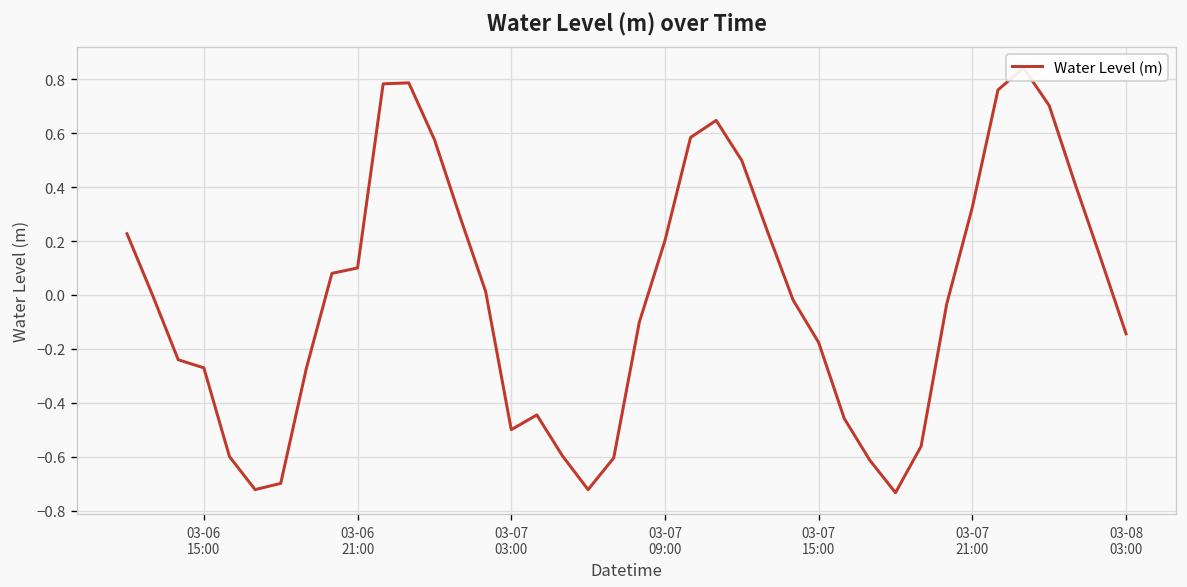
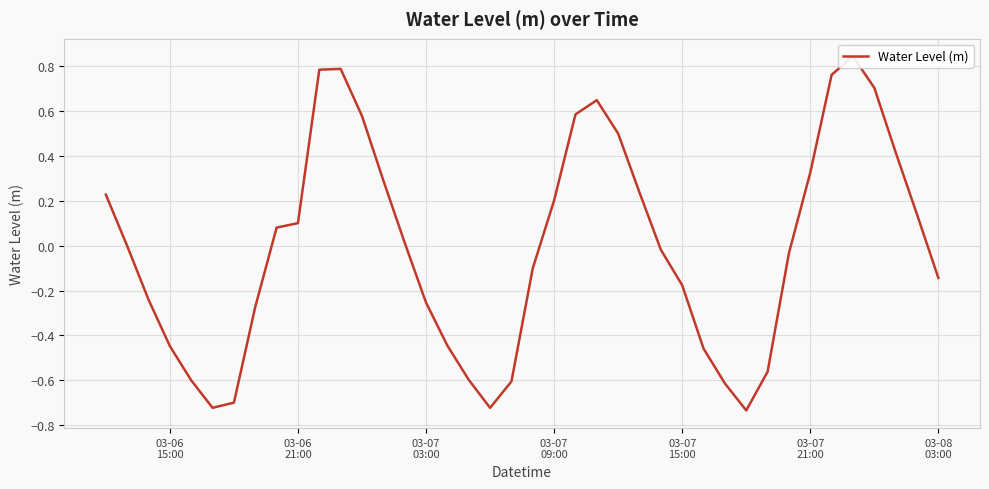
  {
-   "03-06 15:00": -0.27,
+   "03-06 15:00": -0.45,
    "03-06 21:00": 0.10,
-   "03-07 03:00": -0.50,
+   "03-07 03:00": -0.25,
    "03-07 09:00": 0.20,
    "03-07 15:00": -0.18,
    "03-07 21:00": 0.33,
    "03-08 03:00": -0.14
  }
